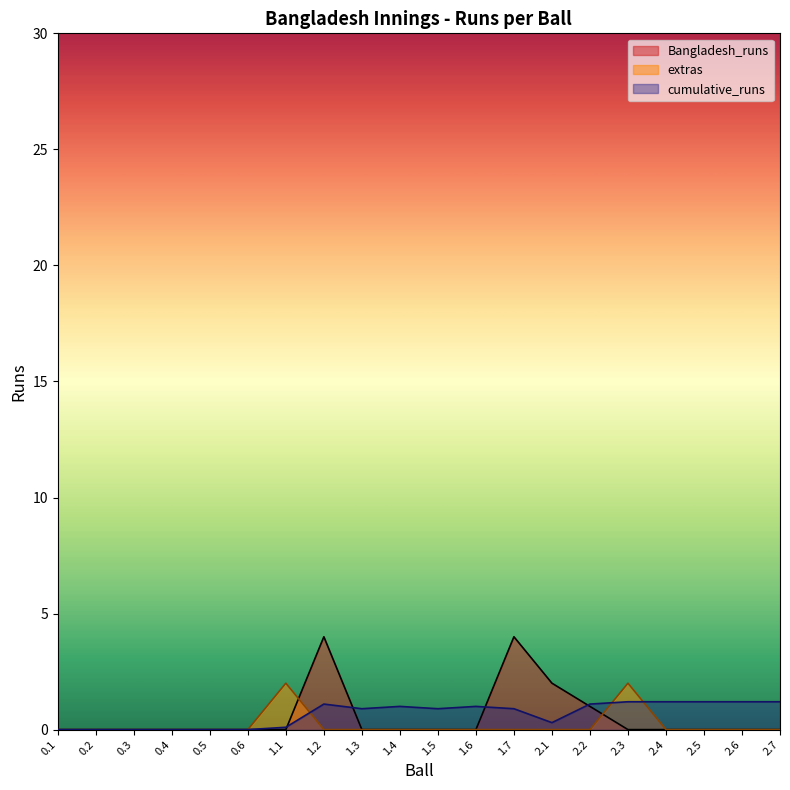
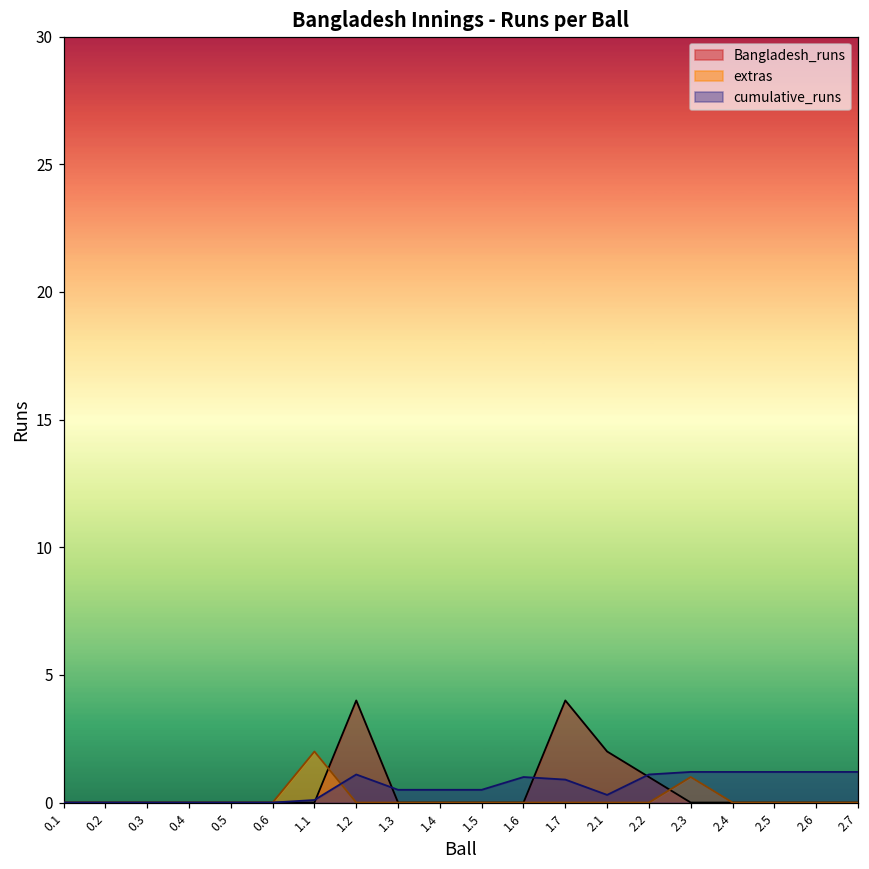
  {
    "Bangladesh_runs": {
      "1.2": 4.0,
      "1.7": 4.0,
      "2.1": 2.0,
      "2.3": 0.0
    },
    "extras": {
      "1.1": 2,
      "1.2": 0,
      "1.7": 0,
      "2.1": 0,
      "2.2": 0,
-     "2.3": 2
+     "2.3": 1
    },
    "cumulative_runs": {
      "1.2": 1.1,
-     "1.3": 0.9,
-     "1.4": 1.0,
-     "1.5": 0.9,
+     "1.3": 0.5,
+     "1.4": 0.5,
+     "1.5": 0.5,
      "1.6": 1.0,
      "1.7": 0.9,
      "2.1": 0.3,
      "2.3": 1.2,
      "2.4": 1.2,
      "2.5": 1.2,
      "2.6": 1.2,
      "2.7": 1.2
    }
  }
